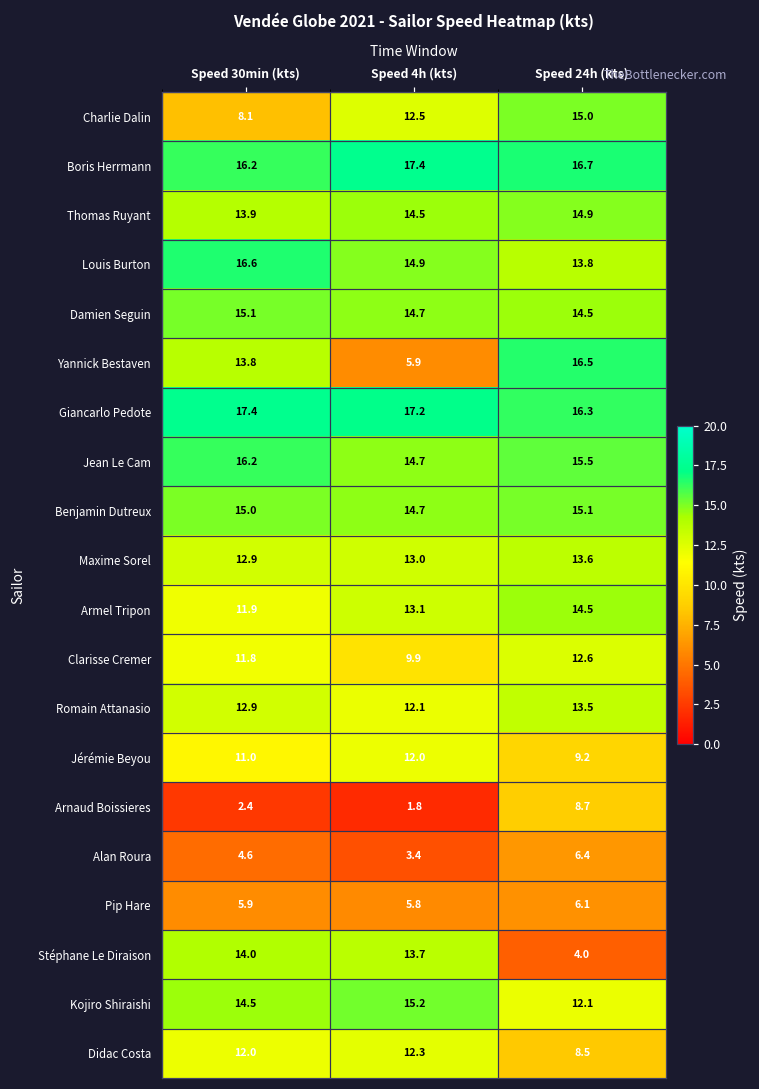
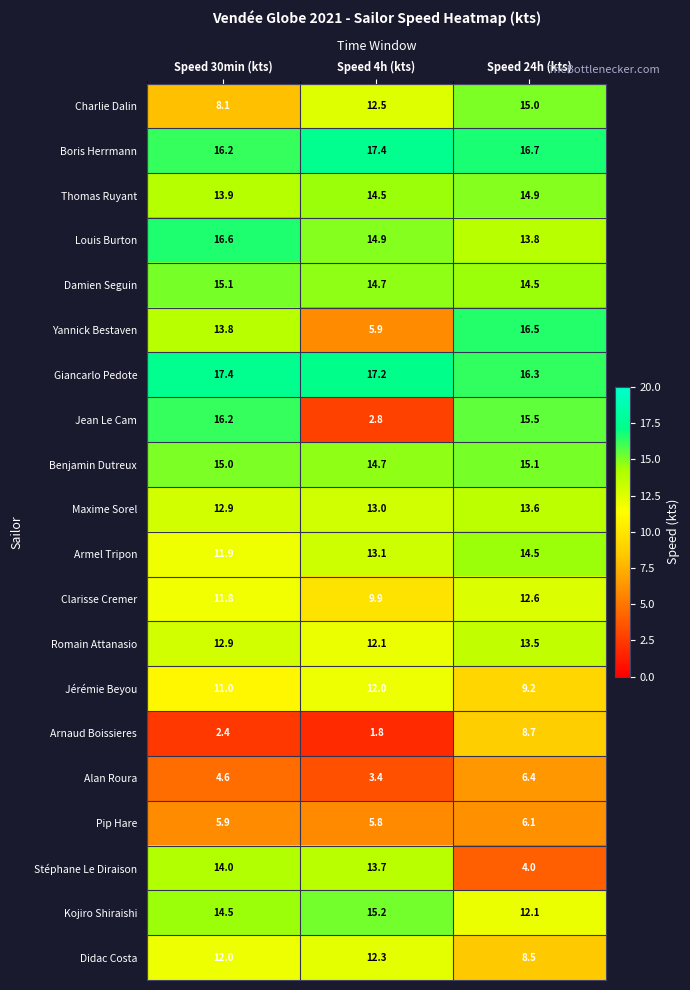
  {
    "Charlie Dalin": {
      "Speed 30min (kts)": 8.1,
      "Speed 4h (kts)": 12.5,
      "Speed 24h (kts)": 15.0
    },
    "Boris Herrmann": {
      "Speed 30min (kts)": 16.2,
      "Speed 4h (kts)": 17.4,
      "Speed 24h (kts)": 16.7
    },
    "Thomas Ruyant": {
      "Speed 30min (kts)": 13.9,
      "Speed 4h (kts)": 14.5,
      "Speed 24h (kts)": 14.9
    },
    "Louis Burton": {
      "Speed 30min (kts)": 16.6,
      "Speed 4h (kts)": 14.9,
      "Speed 24h (kts)": 13.8
    },
    "Damien Seguin": {
      "Speed 30min (kts)": 15.1,
      "Speed 4h (kts)": 14.7,
      "Speed 24h (kts)": 14.5
    },
    "Yannick Bestaven": {
      "Speed 30min (kts)": 13.8,
      "Speed 4h (kts)": 5.9,
      "Speed 24h (kts)": 16.5
    },
    "Giancarlo Pedote": {
      "Speed 30min (kts)": 17.4,
      "Speed 4h (kts)": 17.2,
      "Speed 24h (kts)": 16.3
    },
    "Jean Le Cam": {
      "Speed 30min (kts)": 16.2,
-     "Speed 4h (kts)": 14.7,
+     "Speed 4h (kts)": 2.8,
      "Speed 24h (kts)": 15.5
    },
    "Benjamin Dutreux": {
      "Speed 30min (kts)": 15.0,
      "Speed 4h (kts)": 14.7,
      "Speed 24h (kts)": 15.1
    },
    "Maxime Sorel": {
      "Speed 30min (kts)": 12.9,
      "Speed 4h (kts)": 13.0,
      "Speed 24h (kts)": 13.6
    },
    "Armel Tripon": {
      "Speed 30min (kts)": 11.9,
      "Speed 4h (kts)": 13.1,
      "Speed 24h (kts)": 14.5
    },
    "Clarisse Cremer": {
      "Speed 30min (kts)": 11.8,
      "Speed 4h (kts)": 9.9,
      "Speed 24h (kts)": 12.6
    },
    "Romain Attanasio": {
      "Speed 30min (kts)": 12.9,
      "Speed 4h (kts)": 12.1,
      "Speed 24h (kts)": 13.5
    },
    "Jérémie Beyou": {
      "Speed 30min (kts)": 11.0,
      "Speed 4h (kts)": 12.0,
      "Speed 24h (kts)": 9.2
    },
    "Arnaud Boissieres": {
      "Speed 30min (kts)": 2.4,
      "Speed 4h (kts)": 1.8,
      "Speed 24h (kts)": 8.7
    },
    "Alan Roura": {
      "Speed 30min (kts)": 4.6,
      "Speed 4h (kts)": 3.4,
      "Speed 24h (kts)": 6.4
    },
    "Pip Hare": {
      "Speed 30min (kts)": 5.9,
      "Speed 4h (kts)": 5.8,
      "Speed 24h (kts)": 6.1
    },
    "Stéphane Le Diraison": {
      "Speed 30min (kts)": 14.0,
      "Speed 4h (kts)": 13.7,
      "Speed 24h (kts)": 4.0
    },
    "Kojiro Shiraishi": {
      "Speed 30min (kts)": 14.5,
      "Speed 4h (kts)": 15.2,
      "Speed 24h (kts)": 12.1
    },
    "Didac Costa": {
      "Speed 30min (kts)": 12.0,
      "Speed 4h (kts)": 12.3,
      "Speed 24h (kts)": 8.5
    }
  }
